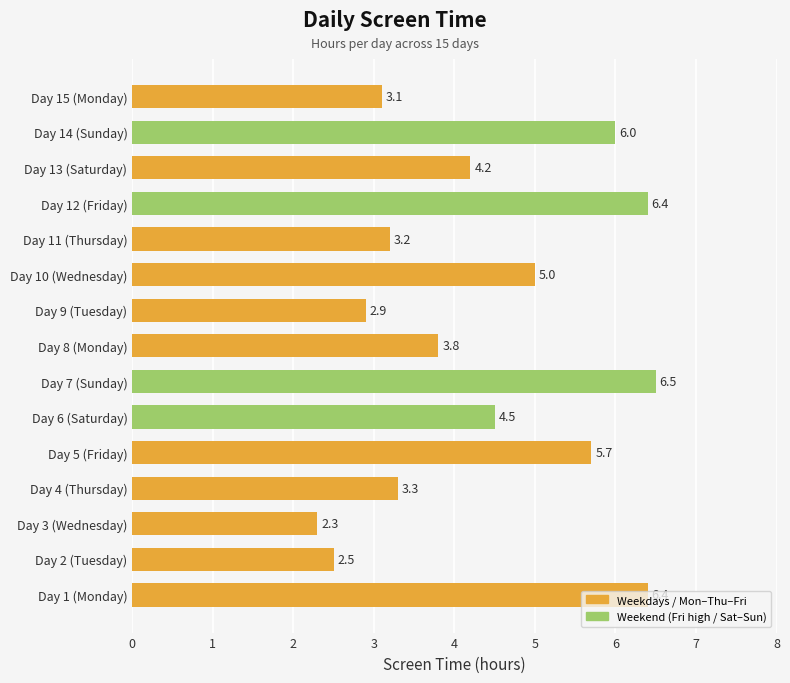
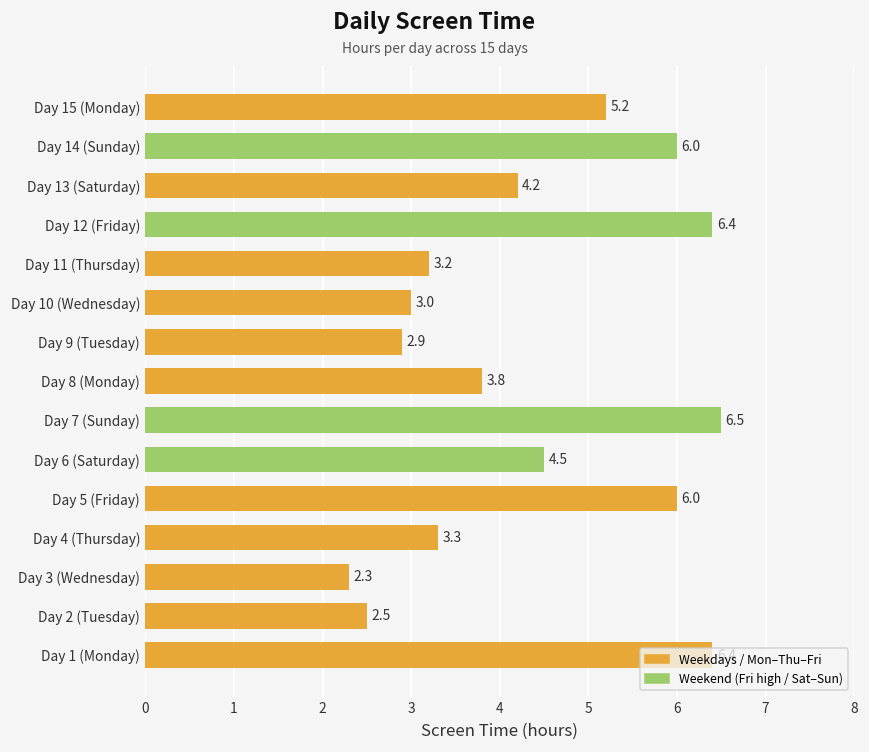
  {
-   "Day 15 (Monday)": 3.1,
+   "Day 15 (Monday)": 5.2,
    "Day 14 (Sunday)": 6.0,
    "Day 13 (Saturday)": 4.2,
    "Day 12 (Friday)": 6.4,
    "Day 11 (Thursday)": 3.2,
-   "Day 10 (Wednesday)": 5.0,
+   "Day 10 (Wednesday)": 3.0,
    "Day 9 (Tuesday)": 2.9,
    "Day 8 (Monday)": 3.8,
    "Day 7 (Sunday)": 6.5,
    "Day 6 (Saturday)": 4.5,
-   "Day 5 (Friday)": 5.7,
+   "Day 5 (Friday)": 6.0,
    "Day 4 (Thursday)": 3.3,
    "Day 3 (Wednesday)": 2.3,
    "Day 2 (Tuesday)": 2.5
  }
